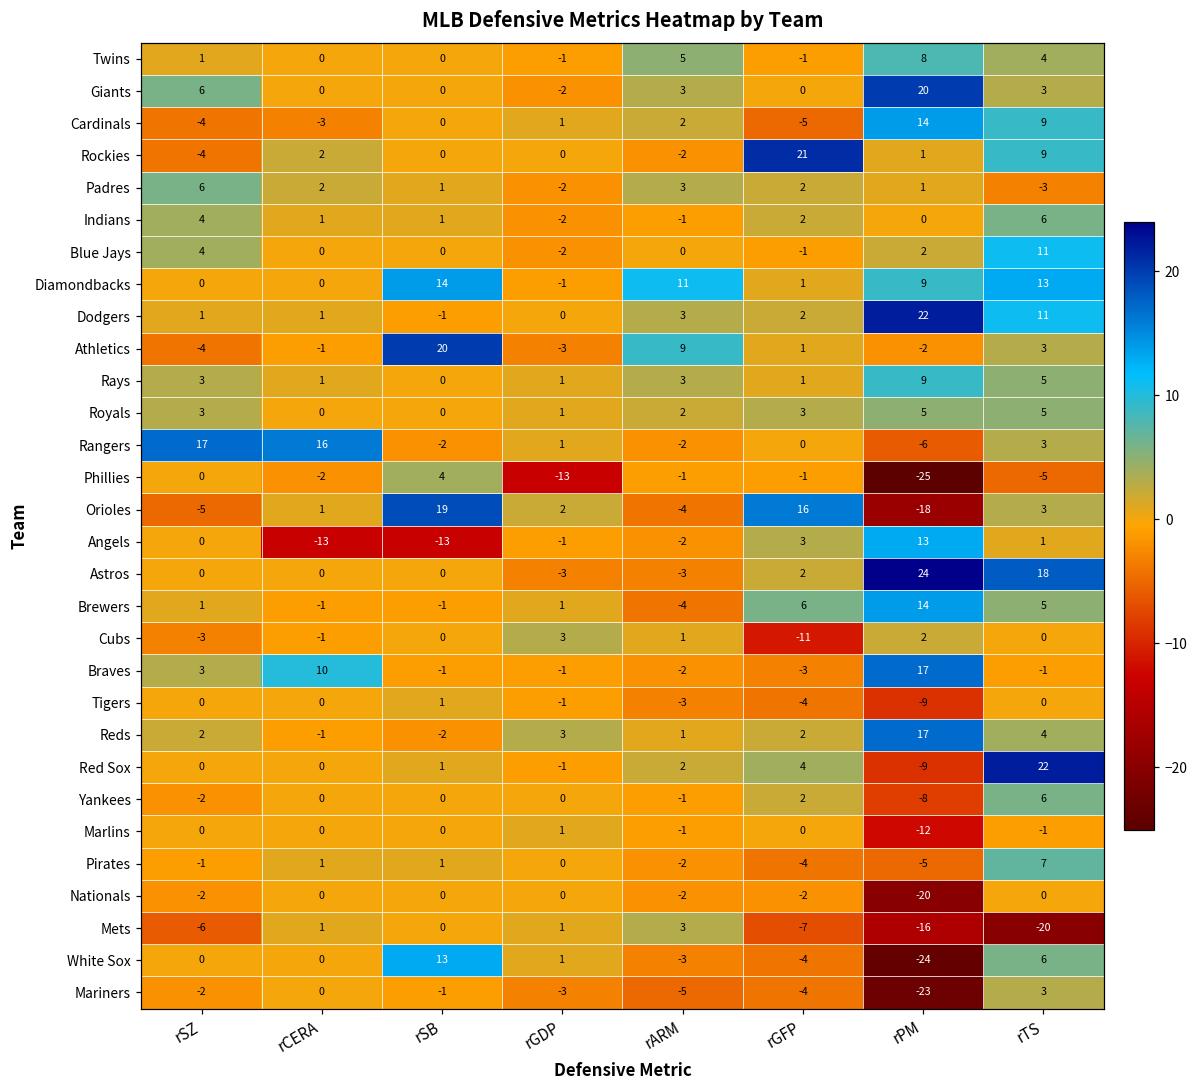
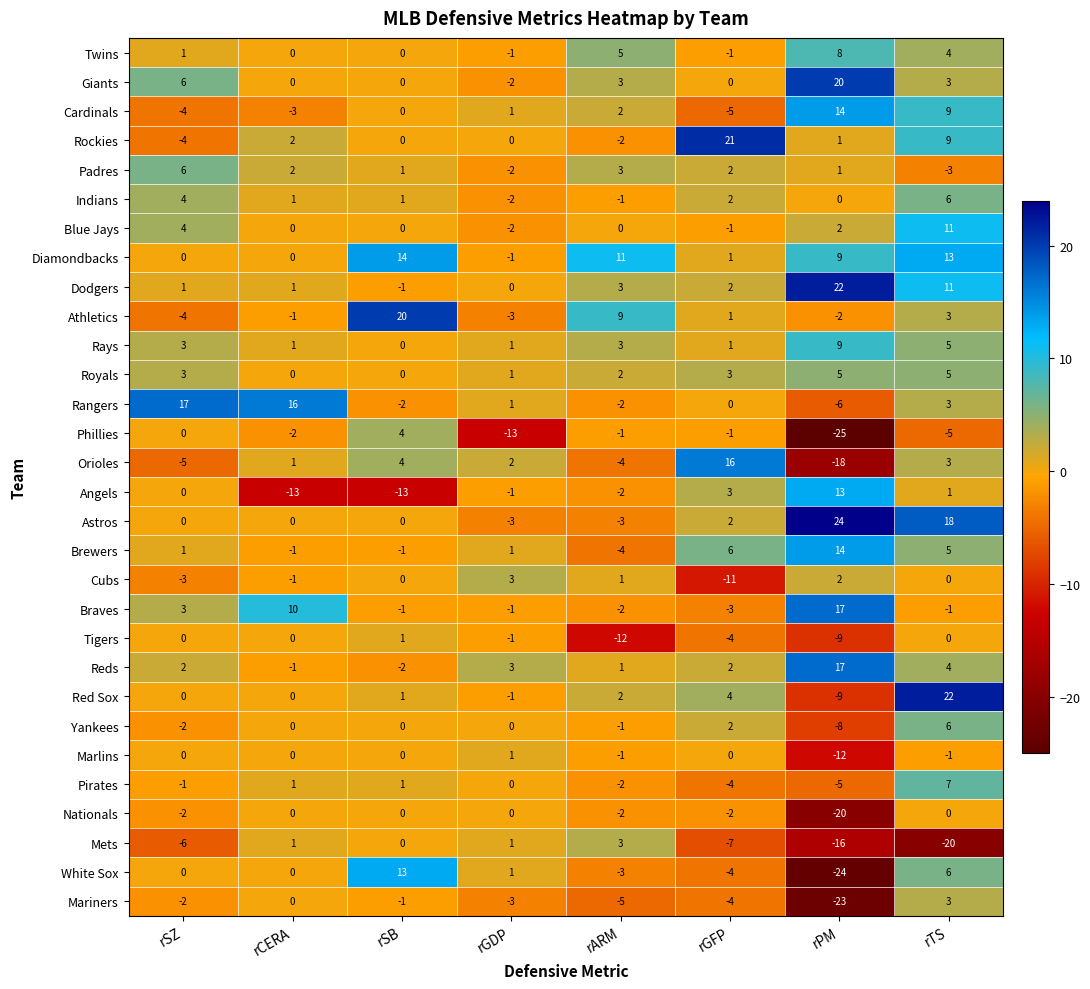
  {
    "Orioles": {
      "rSZ": -5,
      "rCERA": 1,
-     "rSB": 19,
+     "rSB": 4,
      "rGDP": 2,
      "rARM": -4,
      "rGFP": 16,
      "rPM": -18,
      "rTS": 3
    },
    "Tigers": {
      "rSZ": 0,
      "rCERA": 0,
      "rSB": 1,
      "rGDP": -1,
-     "rARM": -3,
+     "rARM": -12,
      "rGFP": -4,
      "rPM": -9,
      "rTS": 0
    }
  }
